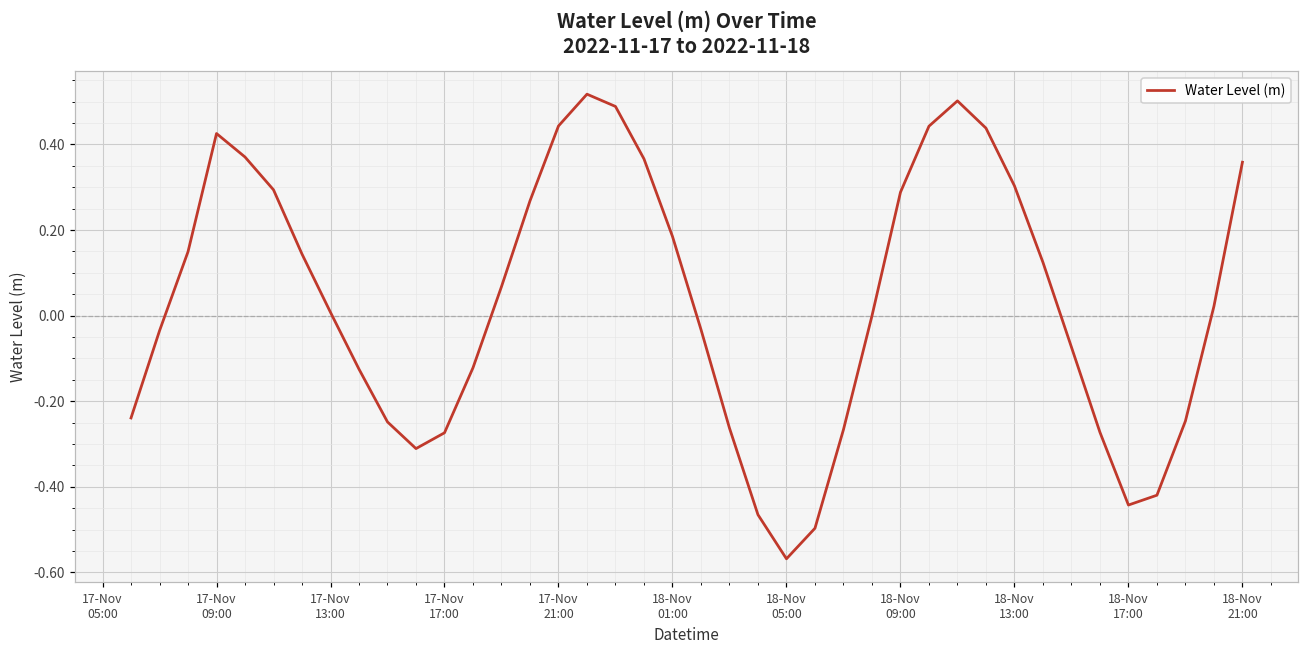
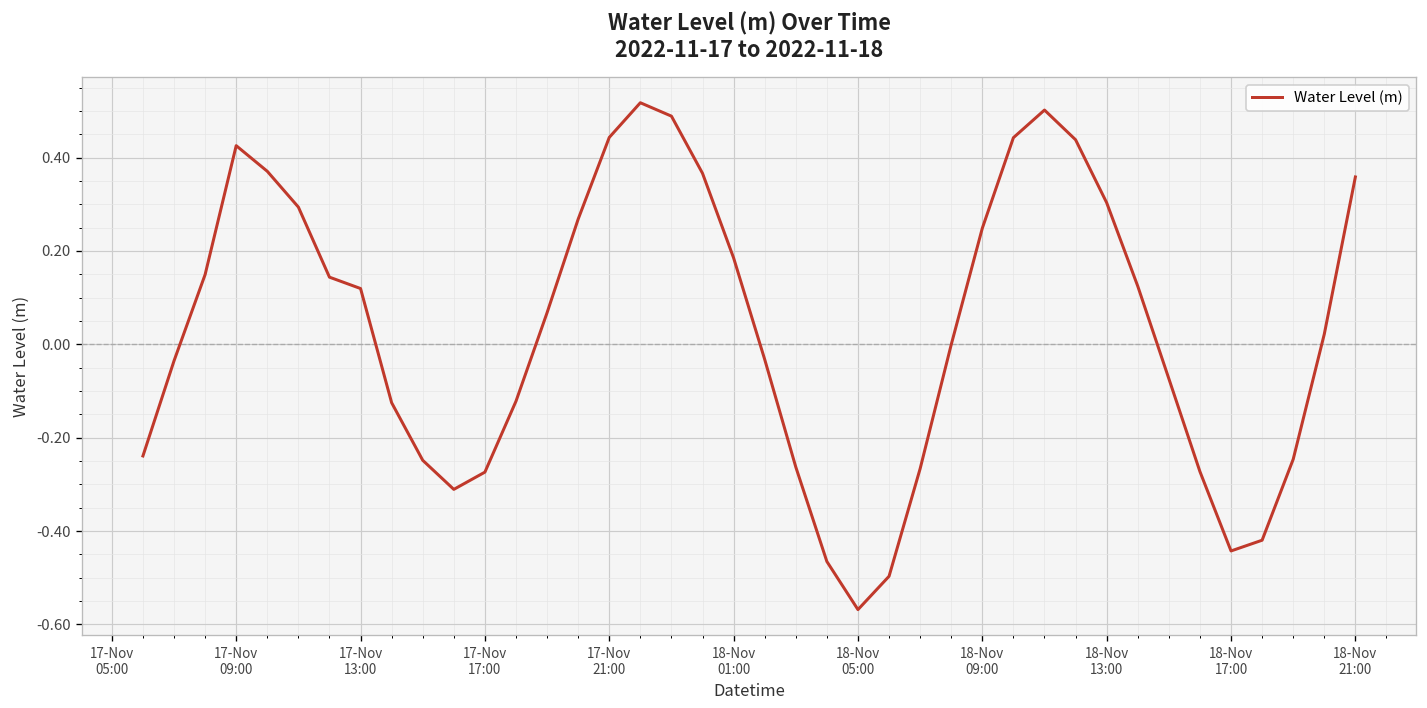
  {
    "17-Nov 09:00": 0.43,
-   "17-Nov 13:00": 0.01,
+   "17-Nov 13:00": 0.12,
    "17-Nov 17:00": -0.27,
    "17-Nov 21:00": 0.44,
    "18-Nov 01:00": 0.19,
    "18-Nov 05:00": -0.57,
-   "18-Nov 09:00": 0.29,
+   "18-Nov 09:00": 0.25,
    "18-Nov 13:00": 0.30,
    "18-Nov 17:00": -0.44,
    "18-Nov 21:00": 0.36
  }
